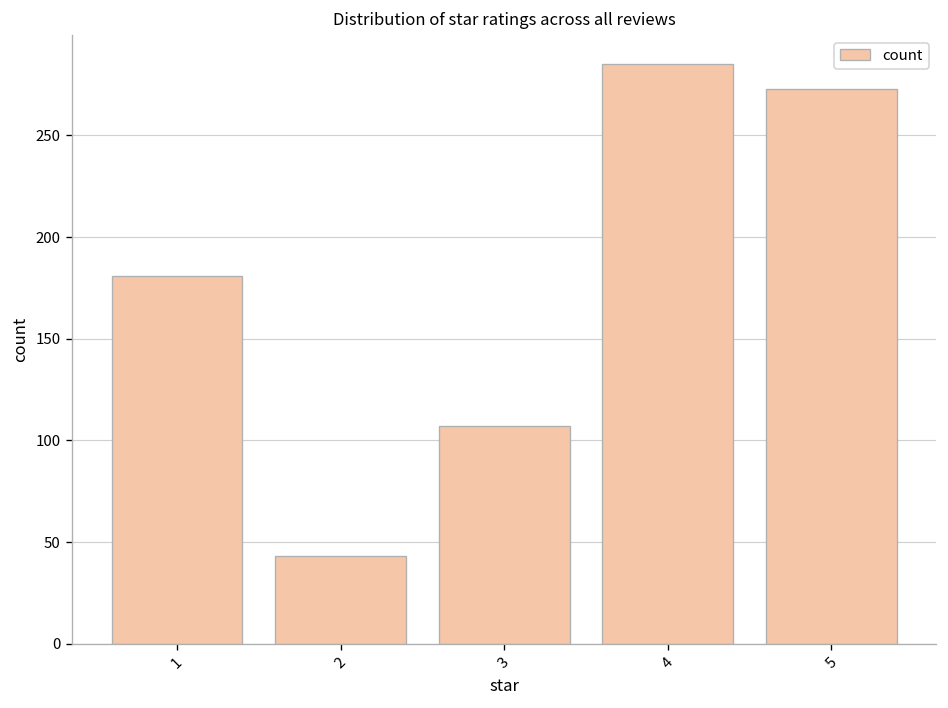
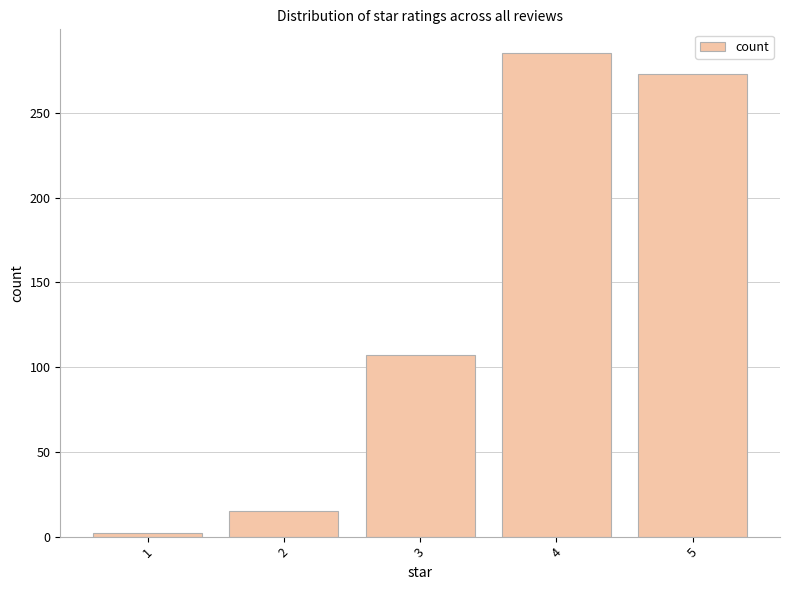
  {
-   "1": 181,
-   "2": 43,
+   "1": 2,
+   "2": 15,
    "3": 107,
    "4": 285,
    "5": 273
  }
